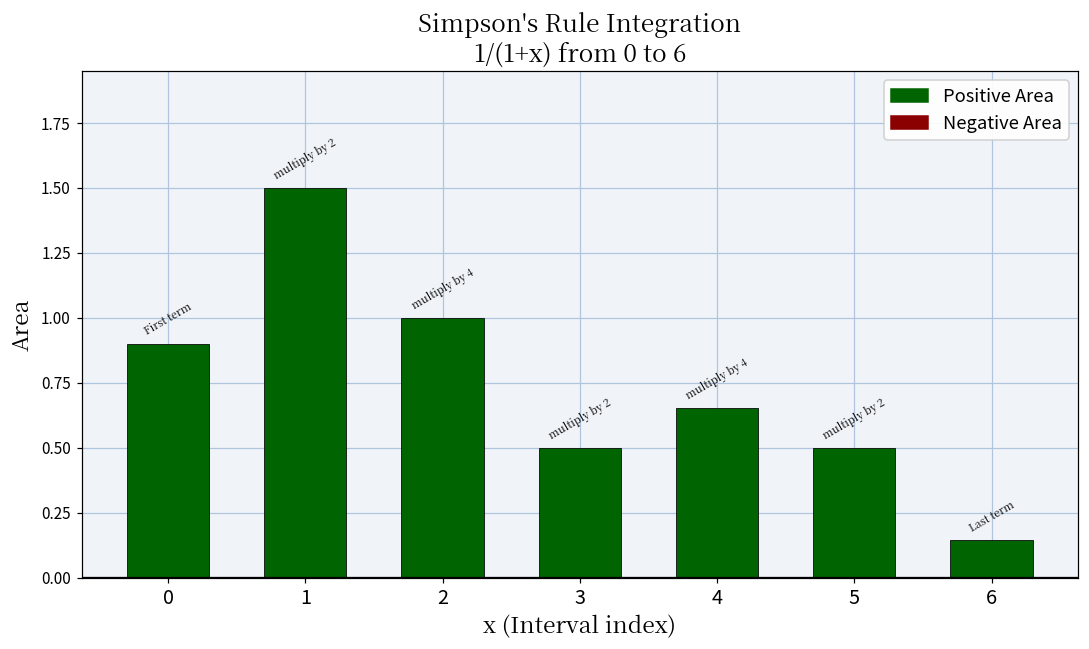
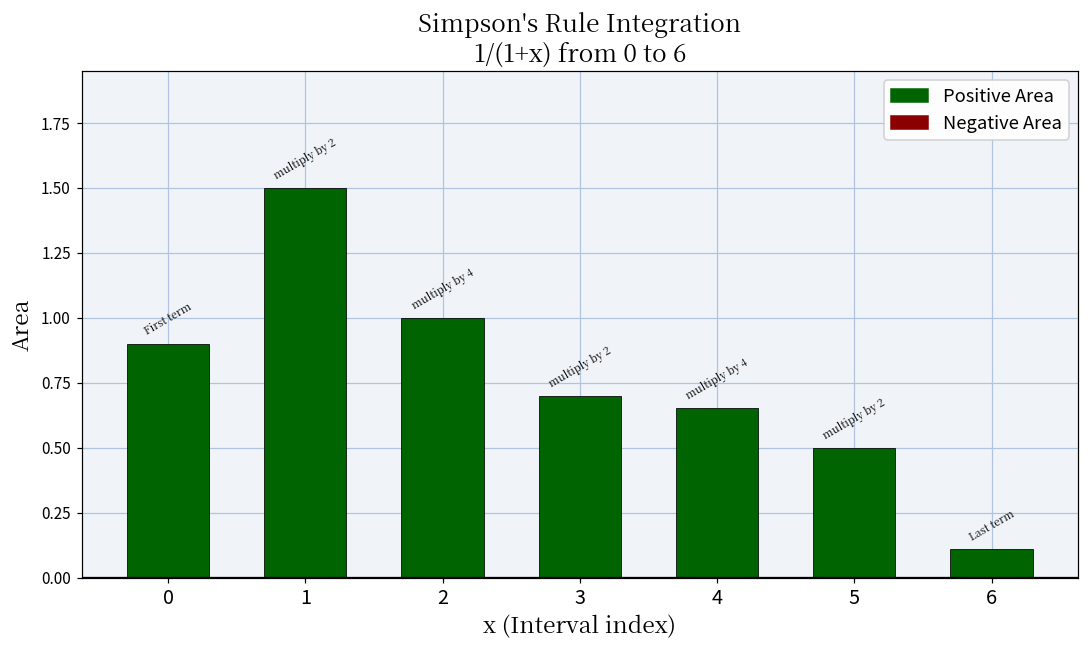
  {
    "0": 0.90,
-   "3": 0.5,
-   "6": 0.14
+   "3": 0.7,
+   "6": 0.11
  }
